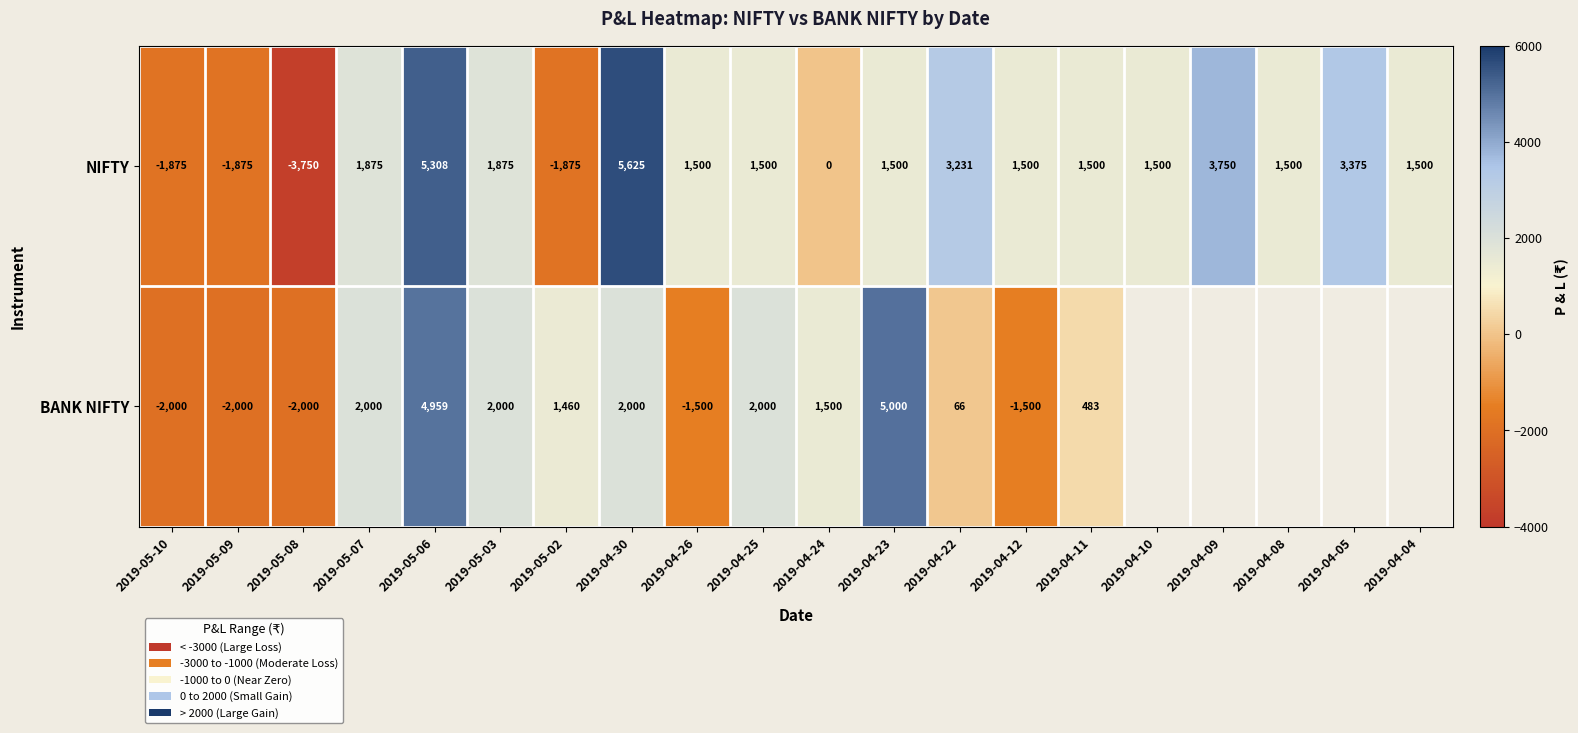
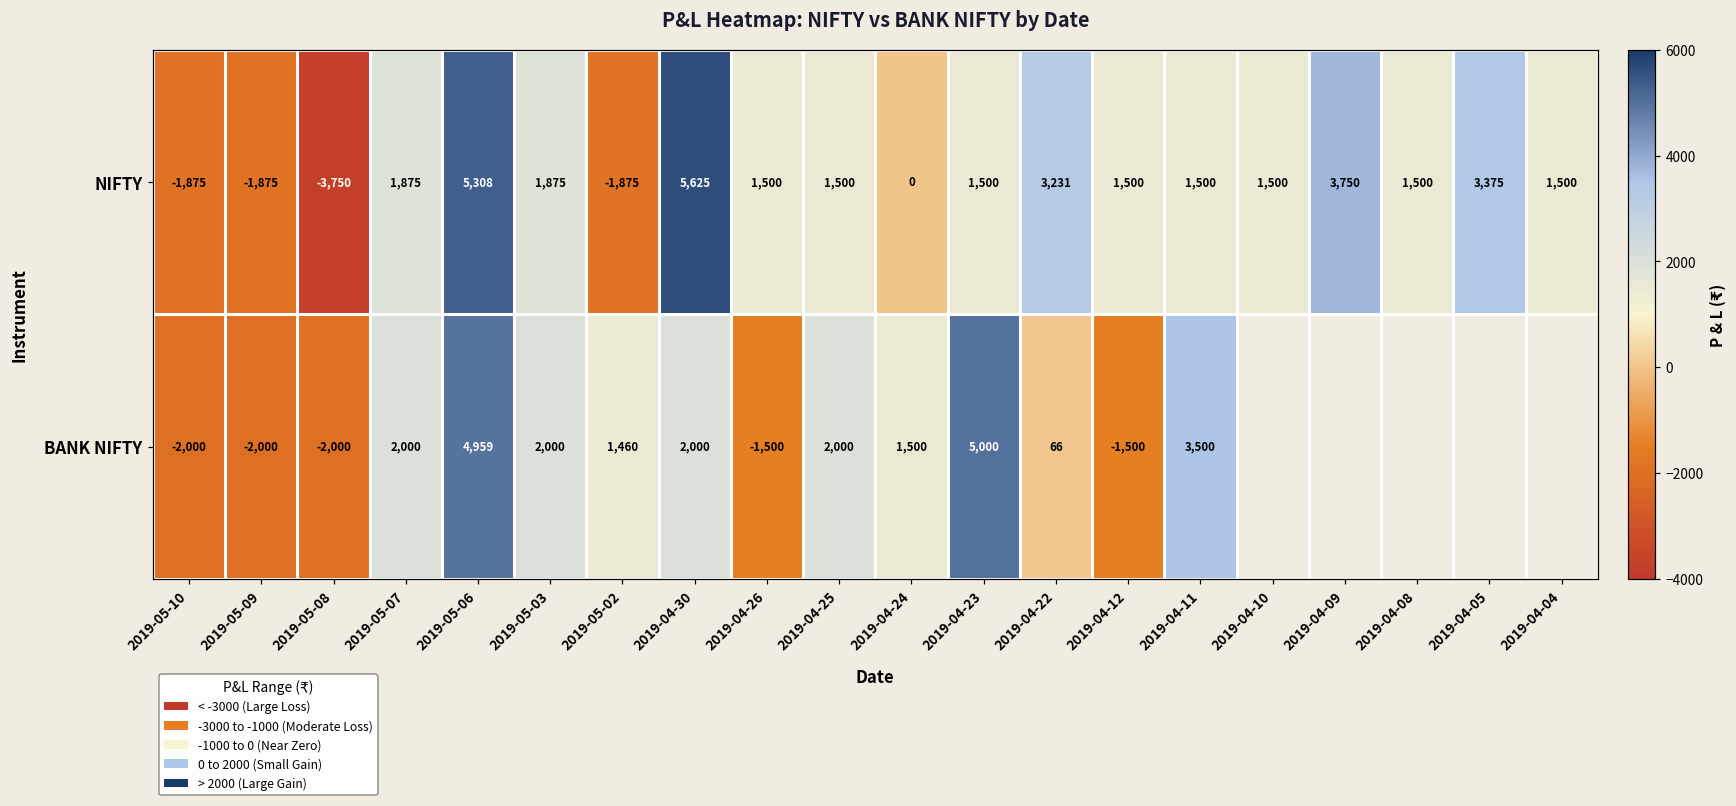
  {
    "NIFTY": {
      "2019-05-10": "-1,875",
      "2019-05-09": "-1,875",
      "2019-05-08": "-3,750",
      "2019-05-07": "1,875",
      "2019-05-06": "5,308",
      "2019-05-03": "1,875",
      "2019-05-02": "-1,875",
      "2019-04-30": "5,625",
      "2019-04-26": "1,500",
      "2019-04-25": "1,500",
      "2019-04-24": "0",
      "2019-04-23": "1,500",
      "2019-04-22": "3,231",
      "2019-04-12": "1,500",
      "2019-04-11": "1,500",
      "2019-04-10": "1,500",
      "2019-04-09": "3,750",
      "2019-04-08": "1,500",
      "2019-04-05": "3,375",
      "2019-04-04": "1,500"
    },
    "BANK NIFTY": {
      "2019-05-10": "-2,000",
      "2019-05-09": "-2,000",
      "2019-05-08": "-2,000",
      "2019-05-07": "2,000",
      "2019-05-06": "4,959",
      "2019-05-03": "2,000",
      "2019-05-02": "1,460",
      "2019-04-30": "2,000",
      "2019-04-26": "-1,500",
      "2019-04-25": "2,000",
      "2019-04-24": "1,500",
      "2019-04-23": "5,000",
      "2019-04-22": "66",
      "2019-04-12": "-1,500",
-     "2019-04-11": "483"
+     "2019-04-11": "3,500"
    }
  }
